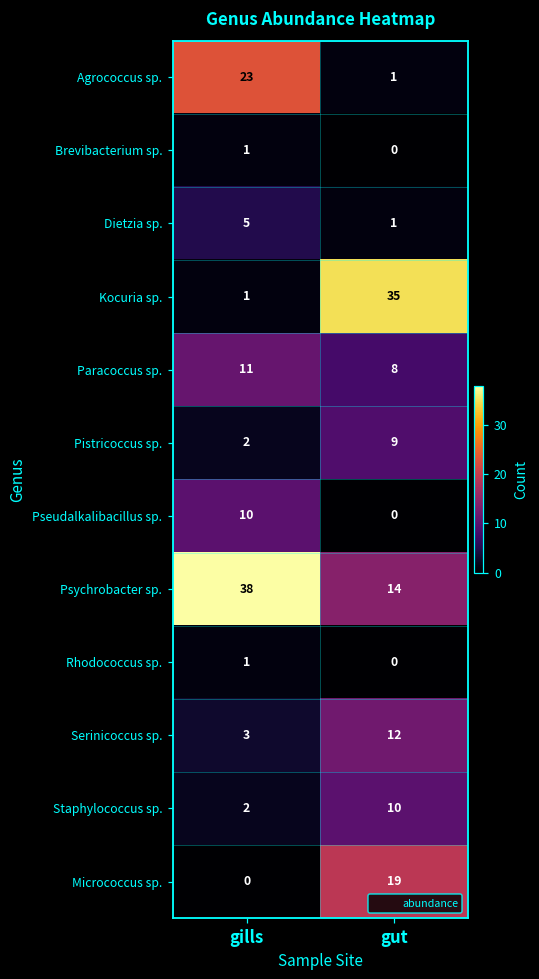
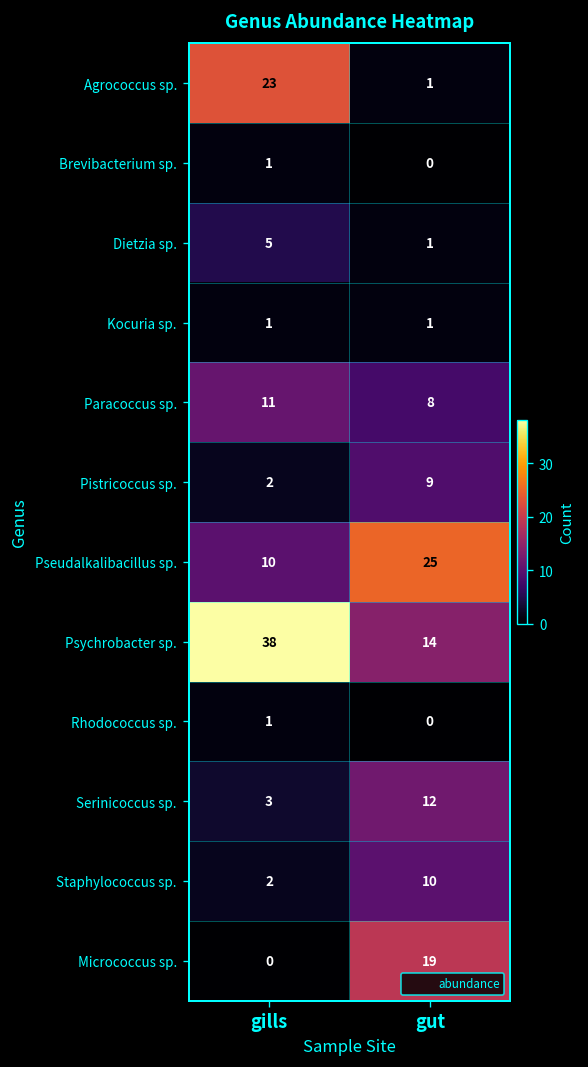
  {
    "Agrococcus sp.": {
      "gills": 23,
      "gut": 1
    },
    "Brevibacterium sp.": {
      "gills": 1,
      "gut": 0
    },
    "Dietzia sp.": {
      "gills": 5,
      "gut": 1
    },
    "Kocuria sp.": {
      "gills": 1,
-     "gut": 35
+     "gut": 1
    },
    "Paracoccus sp.": {
      "gills": 11,
      "gut": 8
    },
    "Pistricoccus sp.": {
      "gills": 2,
      "gut": 9
    },
    "Pseudalkalibacillus sp.": {
      "gills": 10,
-     "gut": 0
+     "gut": 25
    },
    "Psychrobacter sp.": {
      "gills": 38,
      "gut": 14
    },
    "Rhodococcus sp.": {
      "gills": 1,
      "gut": 0
    },
    "Serinicoccus sp.": {
      "gills": 3,
      "gut": 12
    },
    "Staphylococcus sp.": {
      "gills": 2,
      "gut": 10
    },
    "Micrococcus sp.": {
      "gills": 0,
      "gut": 19
    }
  }
